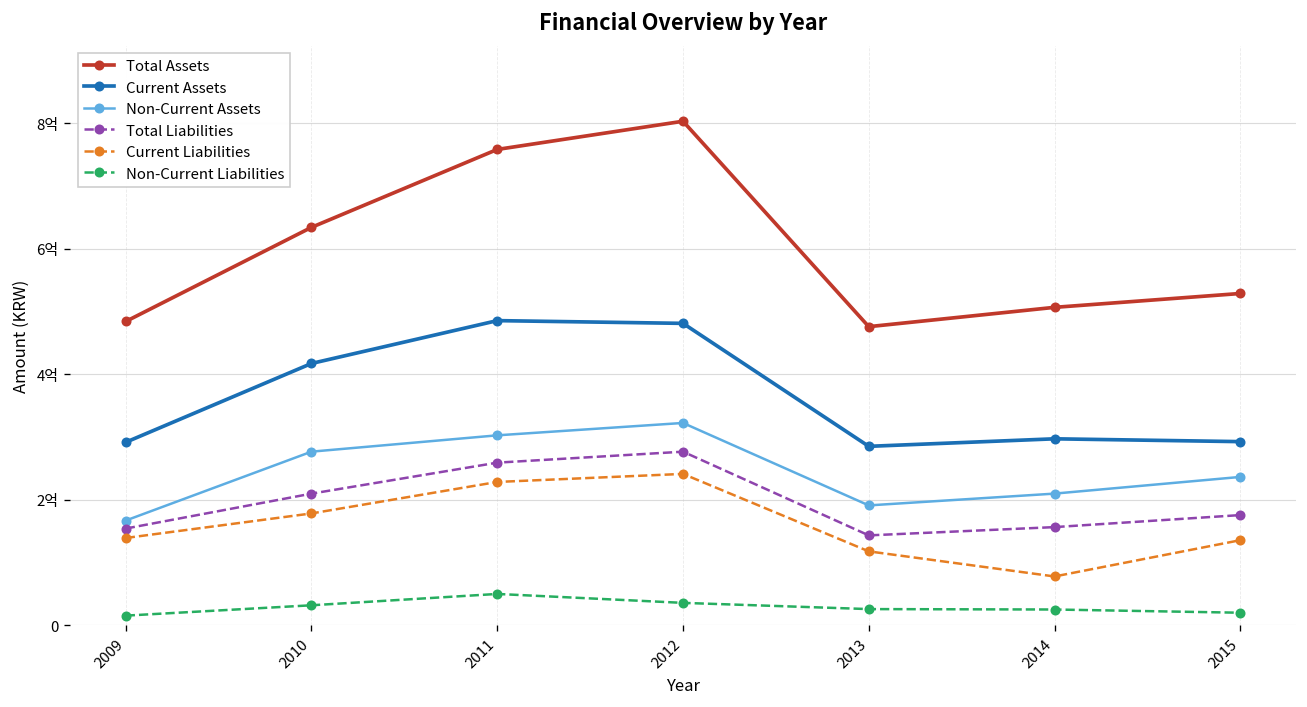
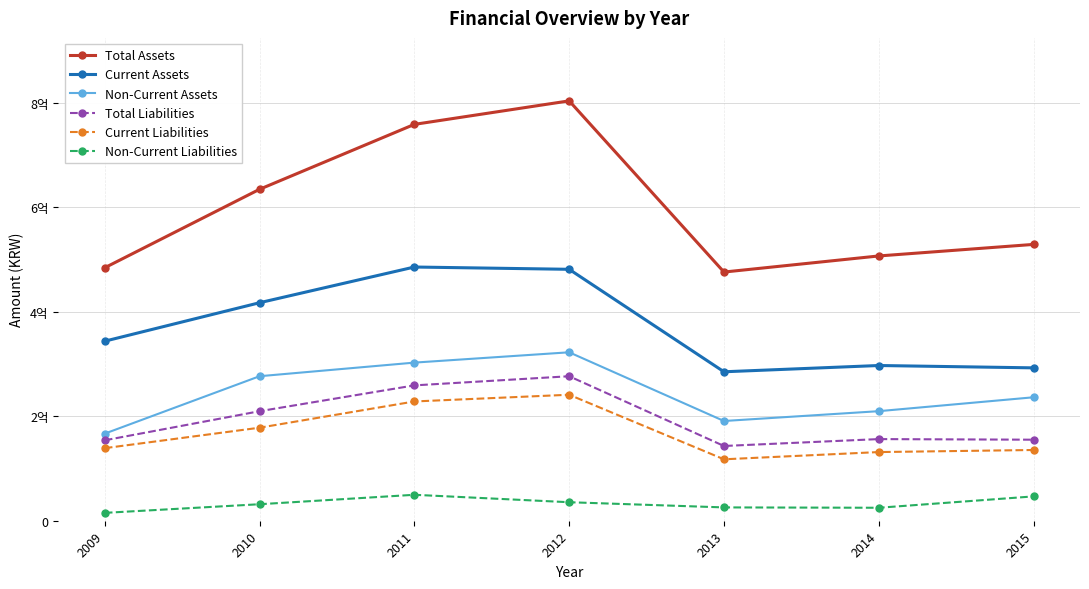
  {
    "Total Assets": {
      "2009": "4.8억",
      "2010": "6.3억",
      "2011": "7.6억",
      "2012": "8.0억",
      "2013": "4.8억",
      "2014": "5.1억",
      "2015": "5.3억"
    },
    "Current Assets": {
-     "2009": "2.9억",
+     "2009": "3.4억",
      "2010": "4.2억",
      "2011": "4.9억",
      "2012": "4.8억",
      "2013": "2.8억",
      "2014": "3.0억",
      "2015": "2.9억"
    },
    "Non-Current Assets": {
      "2009": "1.7억",
      "2010": "2.8억",
      "2011": "3.0억",
      "2012": "3.2억",
      "2013": "1.9억",
      "2014": "2.1억",
      "2015": "2.4억"
    },
    "Total Liabilities": {
      "2009": "1.5억",
      "2010": "2.1억",
      "2011": "2.6억",
      "2012": "2.8억",
      "2013": "1.4억",
      "2014": "1.6억",
-     "2015": "1.8억"
+     "2015": "1.6억"
    },
    "Current Liabilities": {
      "2009": "1.4억",
      "2010": "1.8억",
      "2011": "2.3억",
      "2012": "2.4억",
      "2013": "1.2억",
-     "2014": "0.8억",
+     "2014": "1.3억",
      "2015": "1.4억"
    },
    "Non-Current Liabilities": {
      "2009": "0.2억",
      "2010": "0.3억",
      "2011": "0.5억",
      "2012": "0.4억",
      "2013": "0.3억",
      "2014": "0.2억",
-     "2015": "0.2억"
+     "2015": "0.5억"
    }
  }
